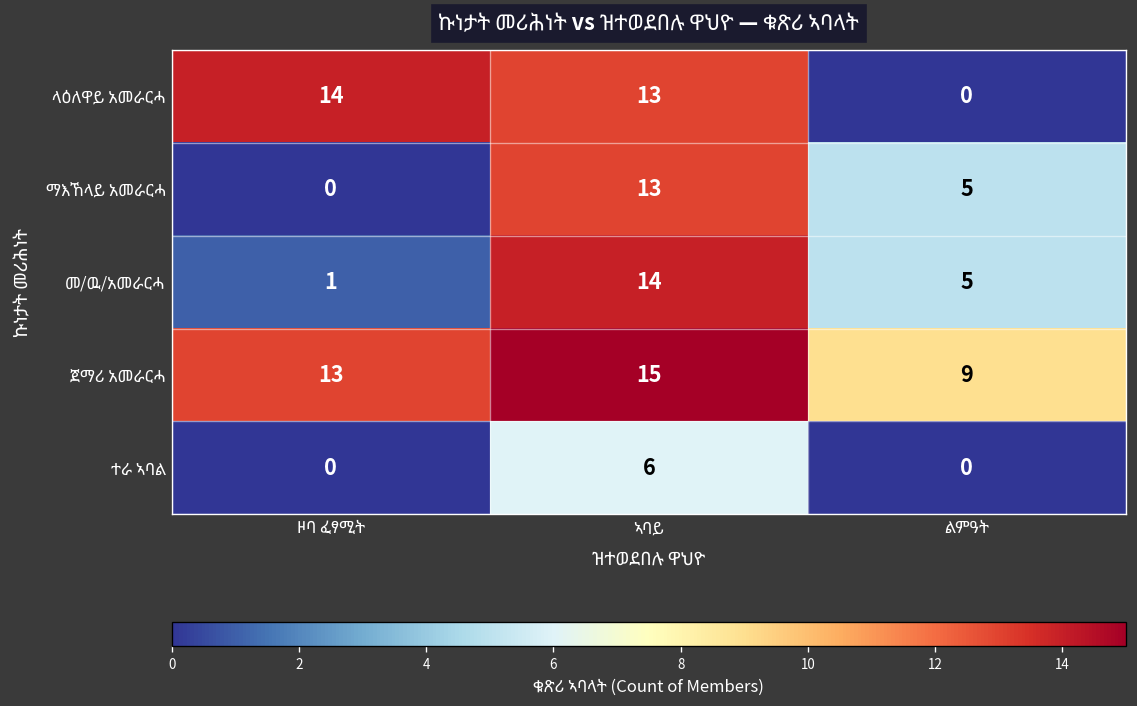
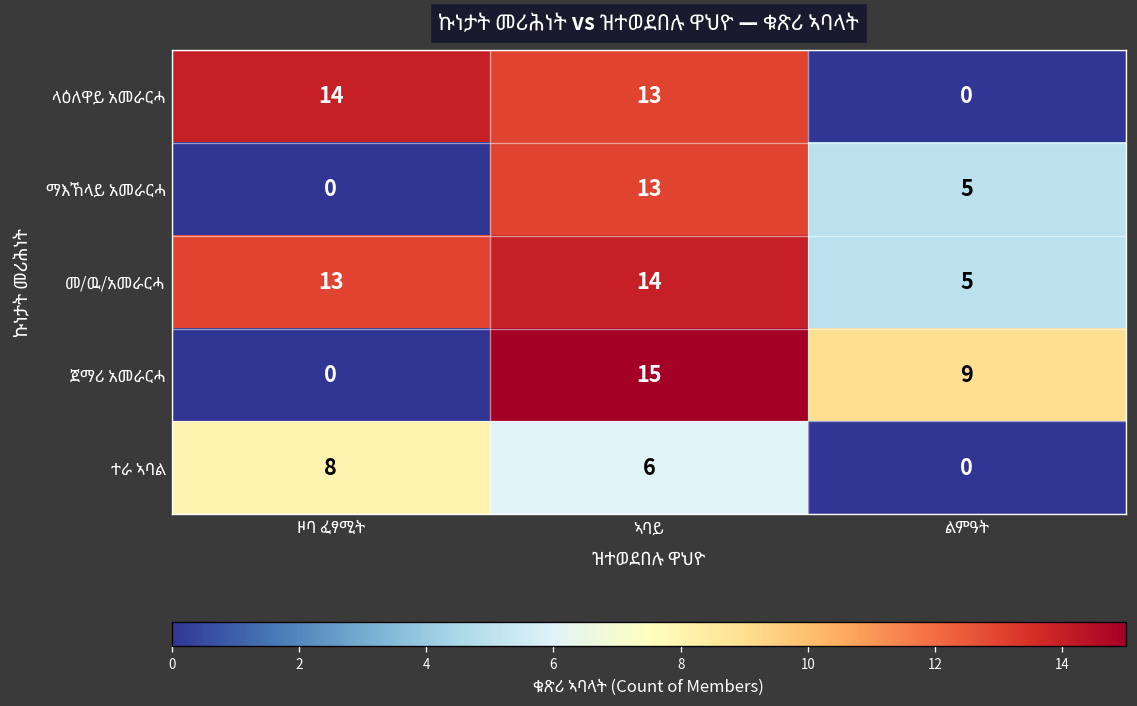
  {
    "ላዕለዋይ አመራርሓ": {
      "ዞባ ፈፃሚት": 14,
      "ኣባይ": 13,
      "ልምዓት": 0
    },
    "ማእኸላይ አመራርሓ": {
      "ዞባ ፈፃሚት": 0,
      "ኣባይ": 13,
      "ልምዓት": 5
    },
    "መ/ዉ/አመራርሓ": {
-     "ዞባ ፈፃሚት": 1,
+     "ዞባ ፈፃሚት": 13,
      "ኣባይ": 14,
      "ልምዓት": 5
    },
    "ጀማሪ አመራርሓ": {
-     "ዞባ ፈፃሚት": 13,
+     "ዞባ ፈፃሚት": 0,
      "ኣባይ": 15,
      "ልምዓት": 9
    },
    "ተራ ኣባል": {
-     "ዞባ ፈፃሚት": 0,
+     "ዞባ ፈፃሚት": 8,
      "ኣባይ": 6,
      "ልምዓት": 0
    }
  }
